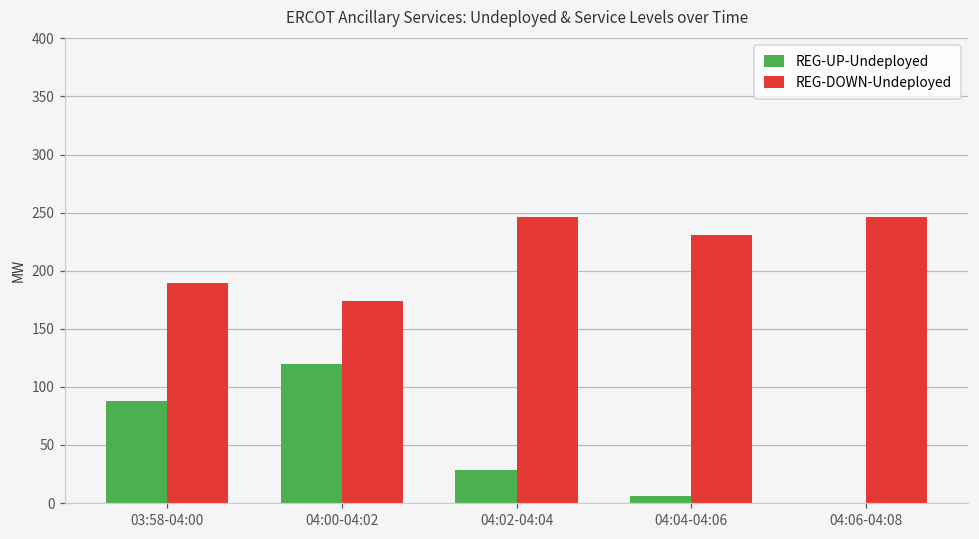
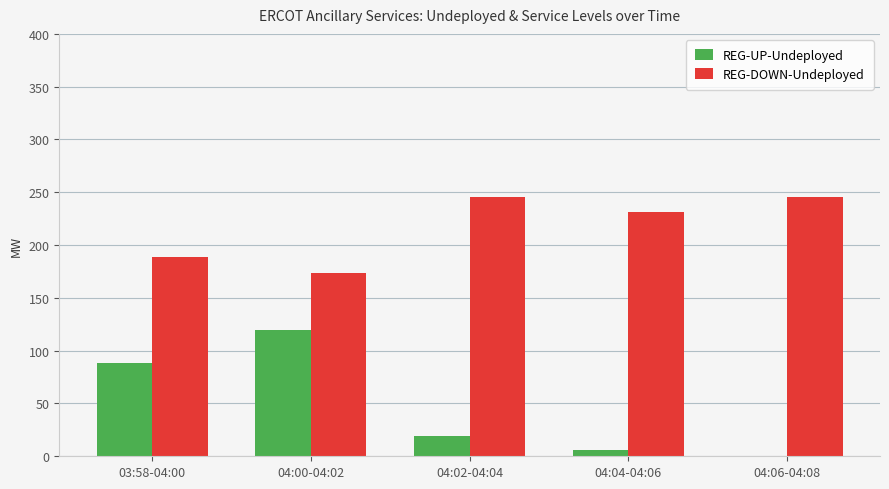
  {
    "REG-UP-Undeployed": {
      "03:58-04:00": 88,
      "04:00-04:02": 120,
-     "04:02-04:04": 28,
+     "04:02-04:04": 19,
      "04:04-04:06": 6,
      "04:06-04:08": 0
    },
    "REG-DOWN-Undeployed": {
      "03:58-04:00": 189,
      "04:00-04:02": 174,
      "04:02-04:04": 246,
      "04:04-04:06": 231,
      "04:06-04:08": 246
    }
  }
